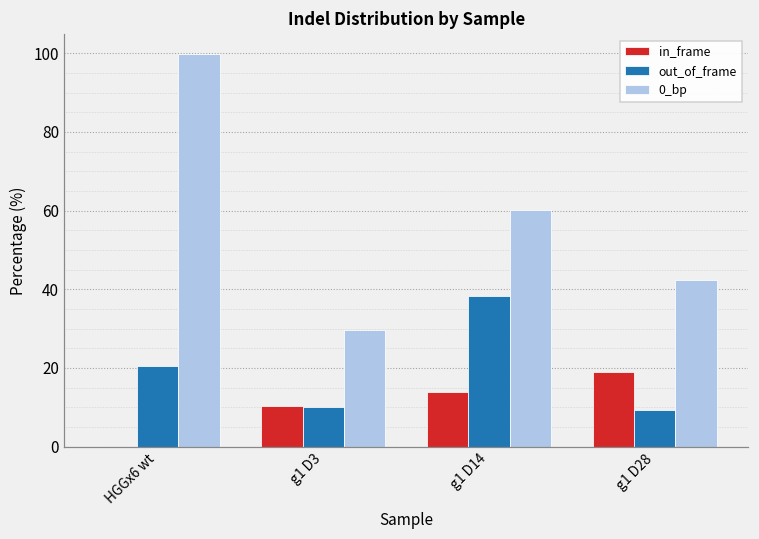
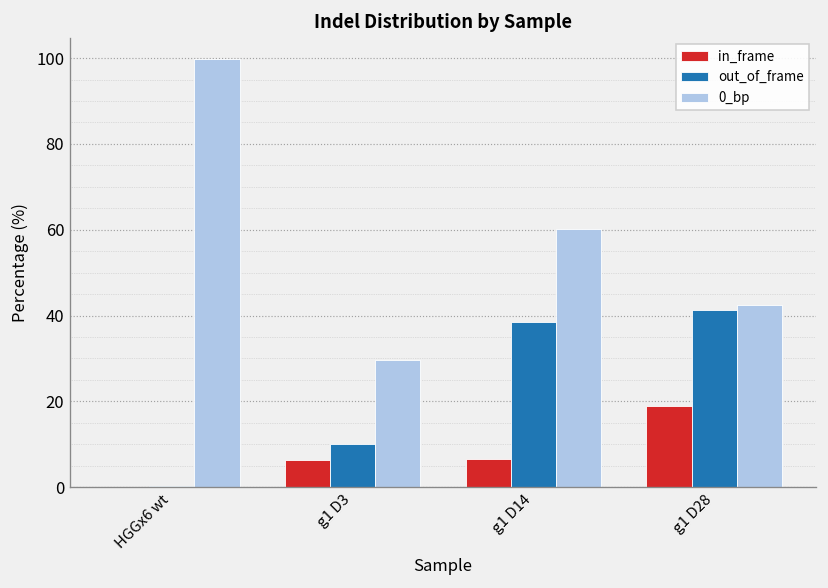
  {
    "in_frame": {
      "HGGx6 wt": 0,
-     "g1 D3": 10,
-     "g1 D14": 14,
+     "g1 D3": 6,
+     "g1 D14": 6,
      "g1 D28": 19
    },
    "out_of_frame": {
-     "HGGx6 wt": 20,
+     "HGGx6 wt": 0,
      "g1 D3": 10,
      "g1 D14": 38,
-     "g1 D28": 9
+     "g1 D28": 41
    },
    "0_bp": {
      "HGGx6 wt": 100,
      "g1 D3": 30,
      "g1 D14": 60,
      "g1 D28": 42
    }
  }
